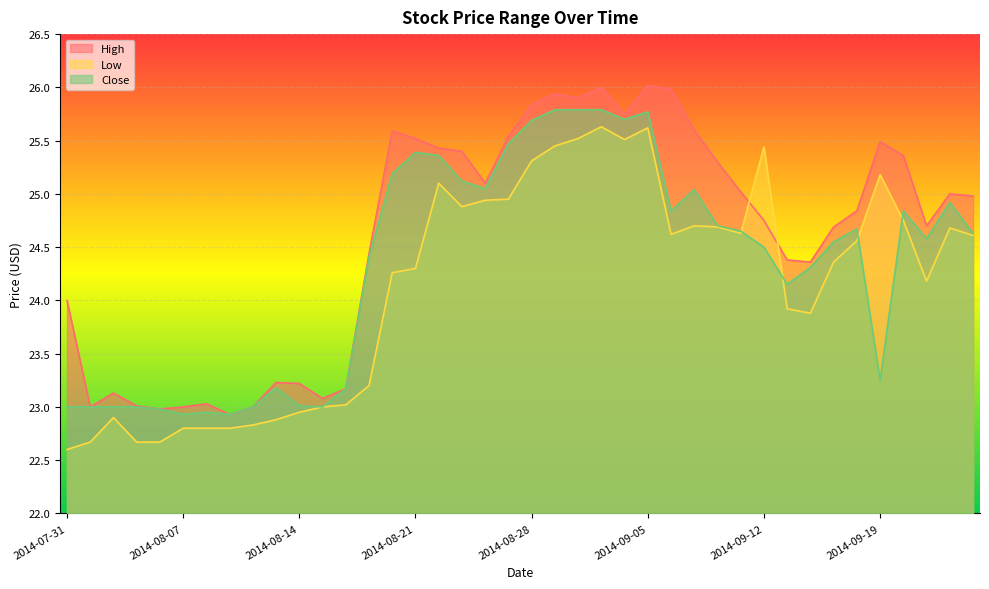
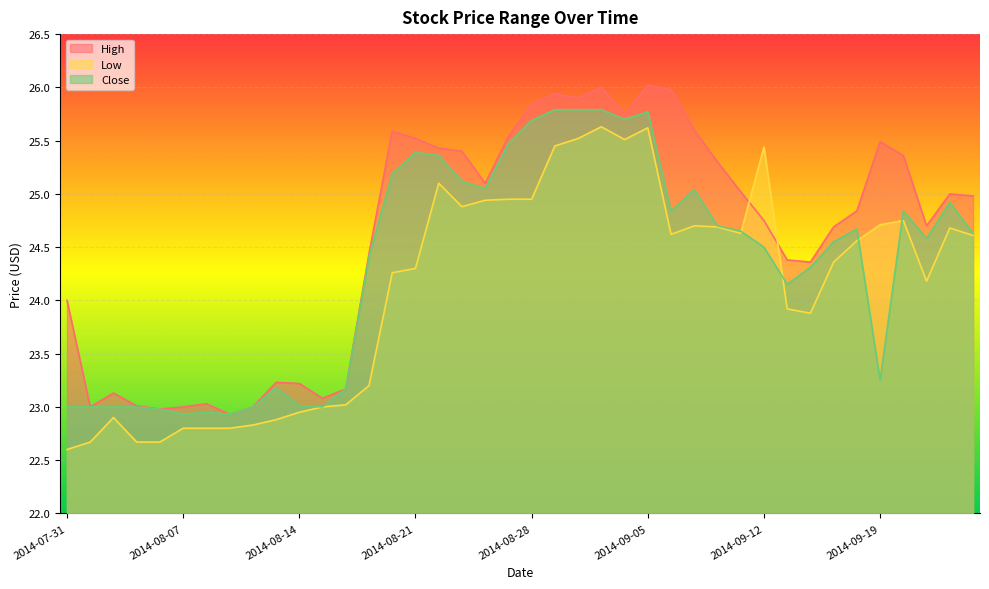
  {
    "High": {
      "2014-07-31": 24.00,
      "2014-08-07": 23.00,
      "2014-08-14": 23.22,
      "2014-08-21": 25.52,
      "2014-08-28": 25.84,
      "2014-09-05": 26.02,
      "2014-09-12": 24.75,
      "2014-09-19": 25.49
    },
    "Low": {
      "2014-07-31": 22.60,
      "2014-08-07": 22.80,
      "2014-08-14": 22.95,
      "2014-08-21": 24.30,
-     "2014-08-28": 25.31,
+     "2014-08-28": 24.95,
      "2014-09-05": 25.62,
      "2014-09-12": 25.44,
-     "2014-09-19": 25.18
+     "2014-09-19": 24.71
    },
    "Close": {
      "2014-07-31": 23.00,
      "2014-08-07": 22.93,
      "2014-08-14": 23.01,
      "2014-08-21": 25.39,
      "2014-08-28": 25.69,
      "2014-09-05": 25.77,
      "2014-09-12": 24.50,
      "2014-09-19": 23.25
    }
  }
